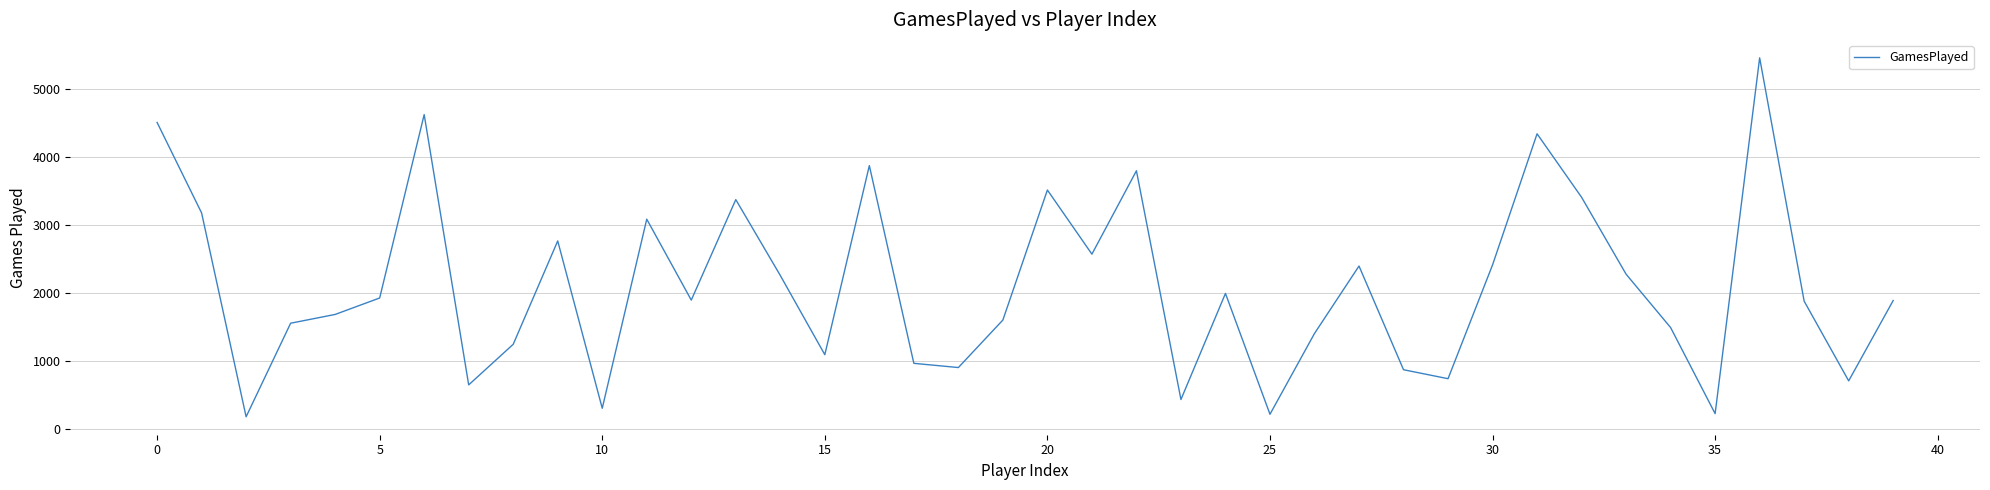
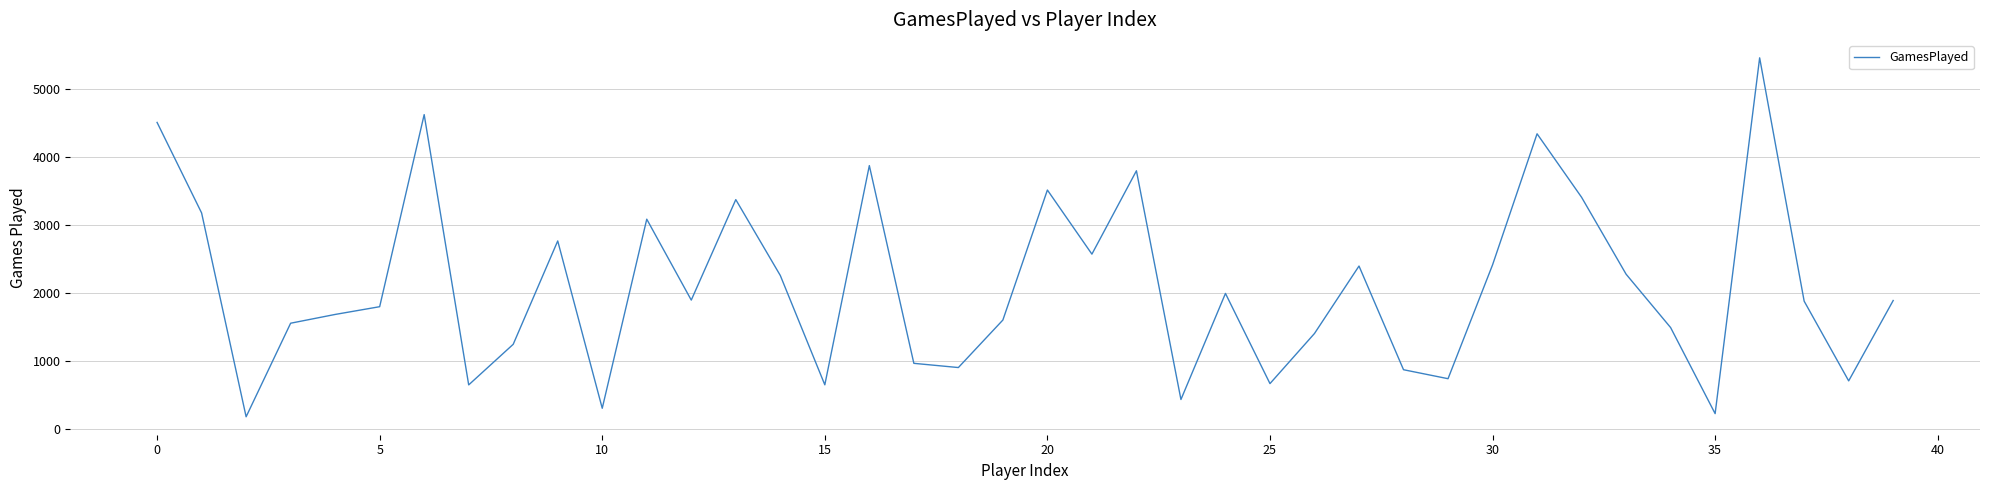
  {
    "0": 4500,
-   "5": 1900,
+   "5": 1800,
    "10": 300,
-   "15": 1100,
+   "15": 600,
    "20": 3500,
-   "25": 200,
+   "25": 700,
    "30": 2400,
    "35": 200
  }
